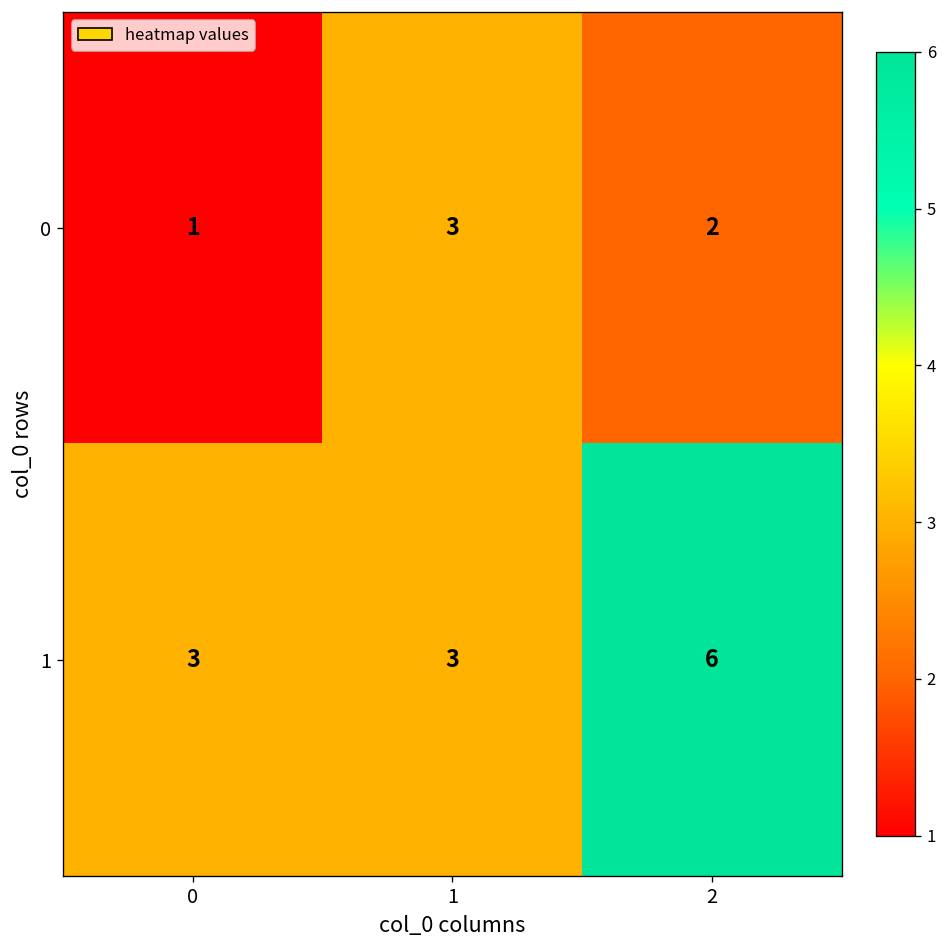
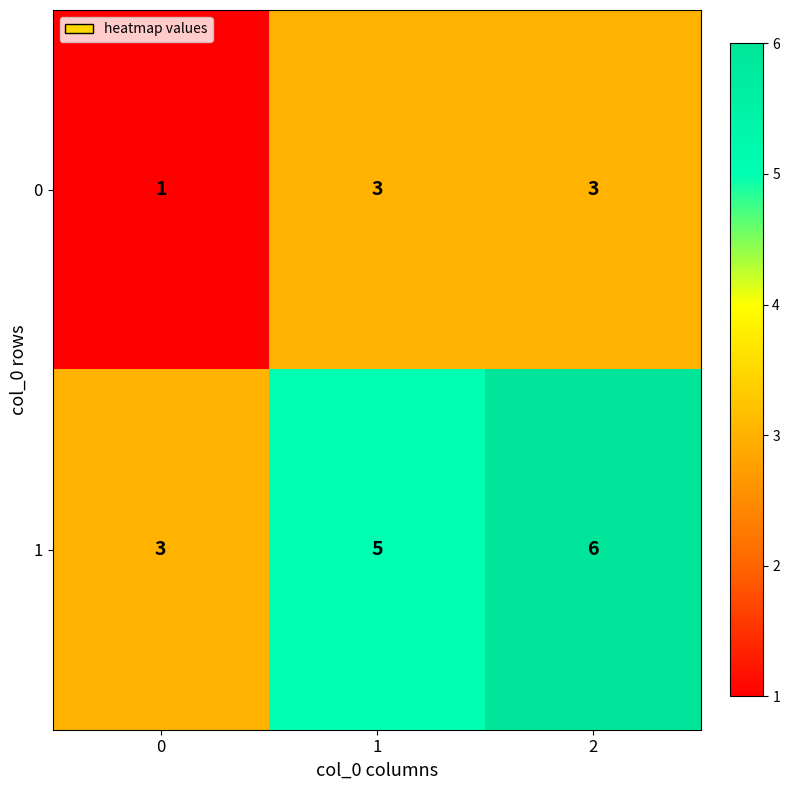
  {
    "0": {
      "0": 1,
      "1": 3,
-     "2": 2
+     "2": 3
    },
    "1": {
      "0": 3,
-     "1": 3,
+     "1": 5,
      "2": 6
    }
  }
